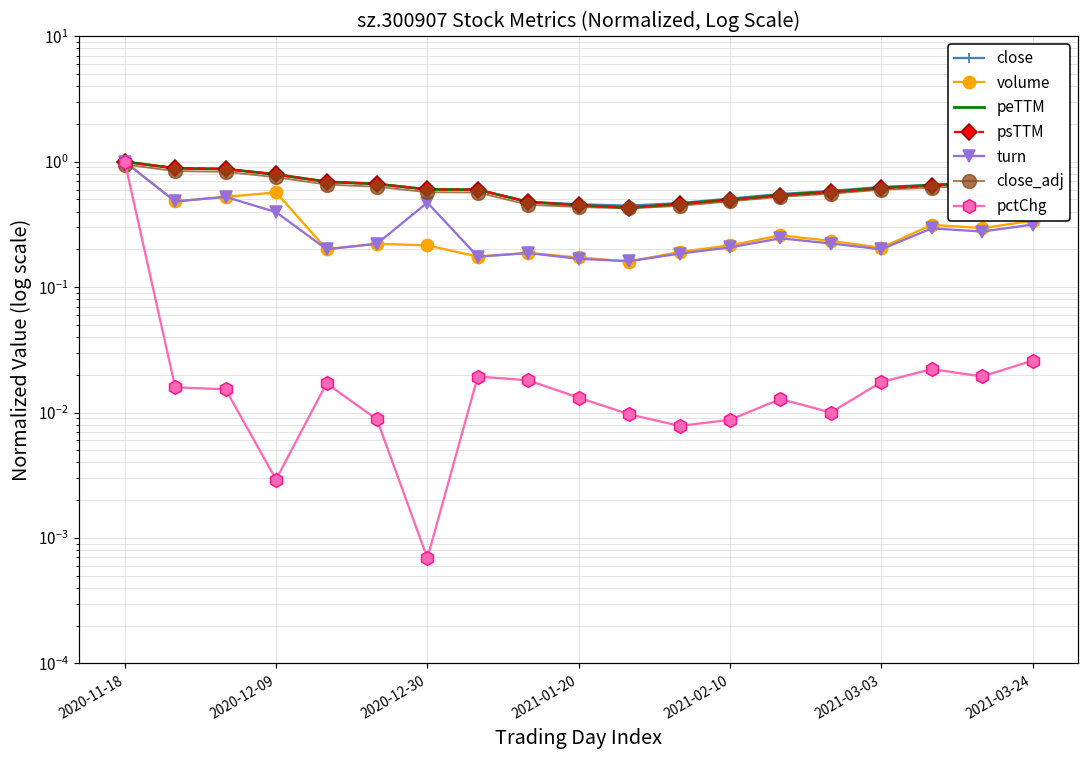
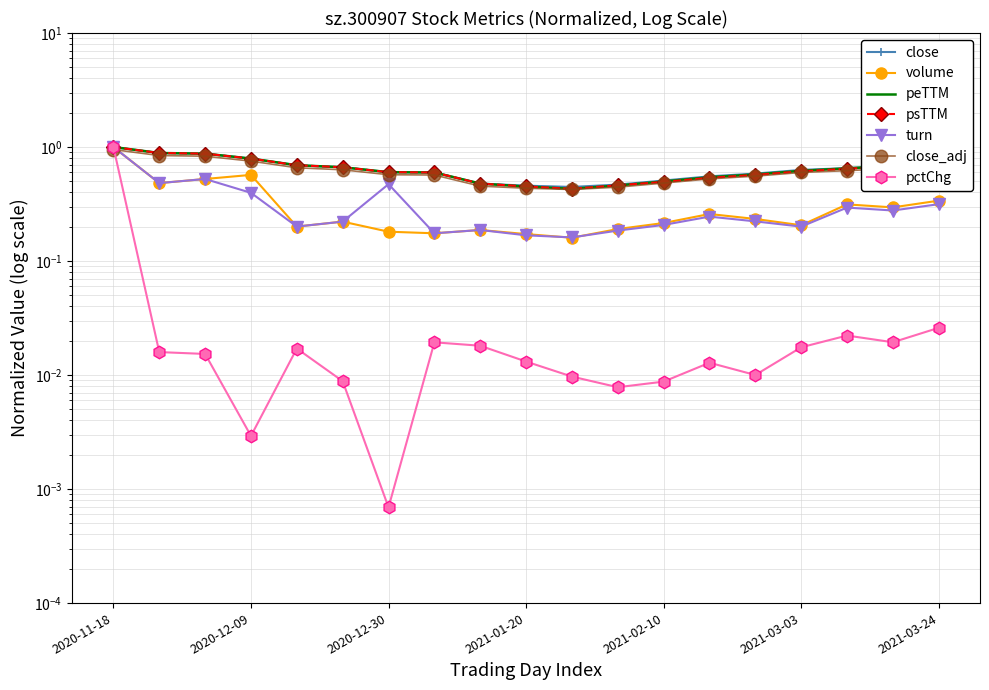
  {
    "volume": {
      "2020-12-09": 0.6,
-     "2020-12-30": 0.22,
+     "2020-12-30": 0.18,
      "2021-03-24": 0.34
    },
    "turn": {
      "2020-12-09": 0.40,
      "2020-12-30": 0.47,
      "2021-03-24": 0.32
    },
    "close_adj": {
      "2020-11-18": 1.0
    },
    "pctChg": {
      "2020-12-09": 0.0029,
      "2020-12-30": 0.0007,
      "2021-01-20": 0.013,
      "2021-02-10": 0.009,
      "2021-03-03": 0.018,
      "2021-03-24": 0.026
    }
  }
